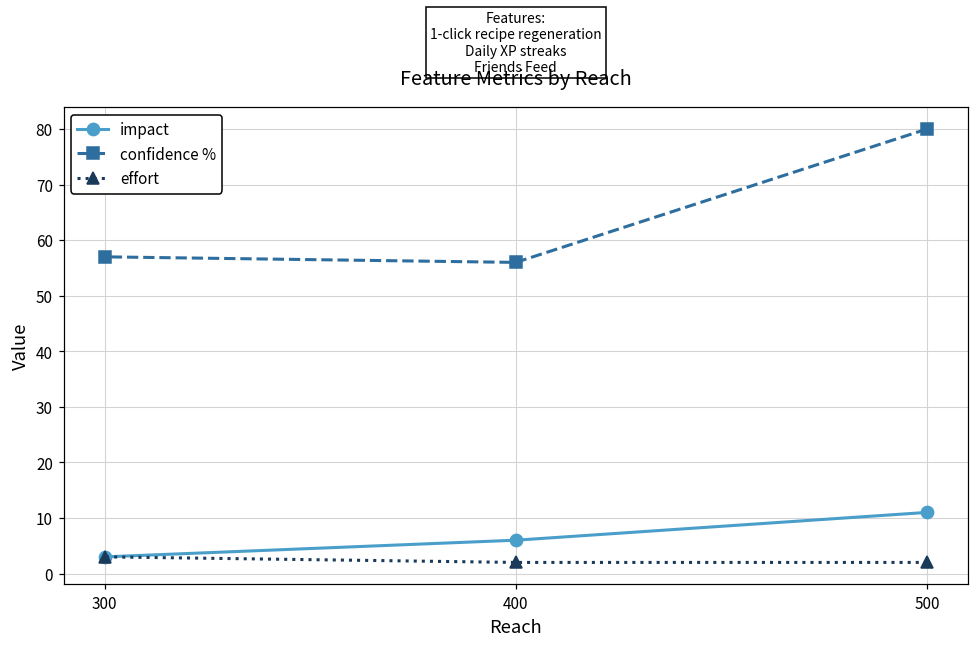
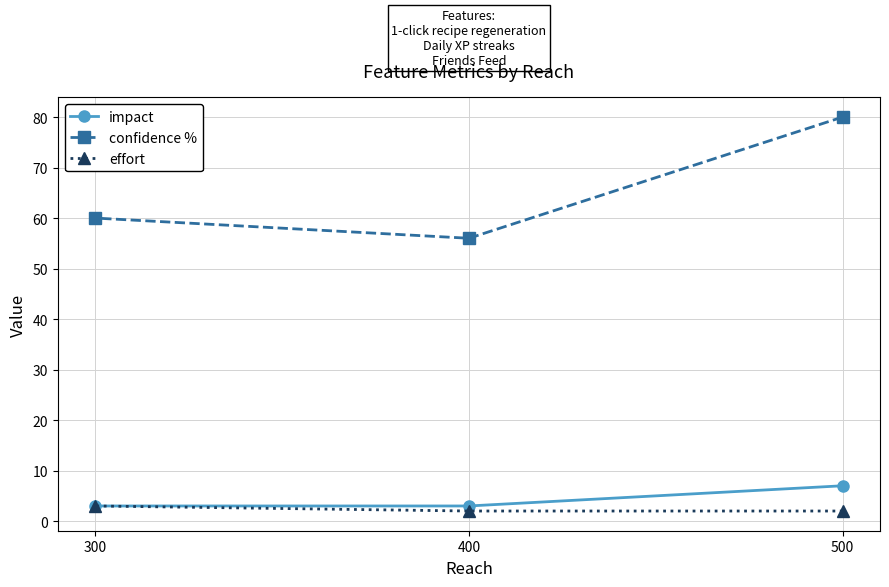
  {
    "impact": {
-     "400": 6,
-     "500": 11
+     "400": 3,
+     "500": 7
    },
    "confidence %": {
-     "300": 57,
+     "300": 60,
      "400": 56,
      "500": 80
    },
    "effort": {
      "400": 2,
      "500": 2
    }
  }
